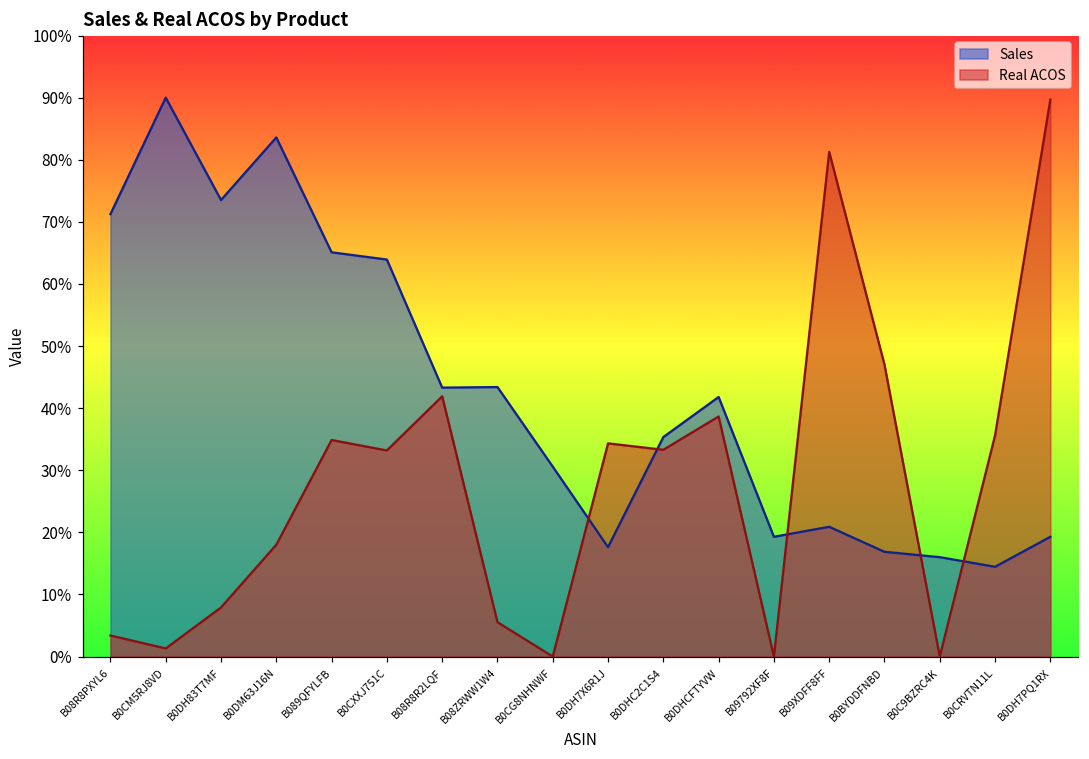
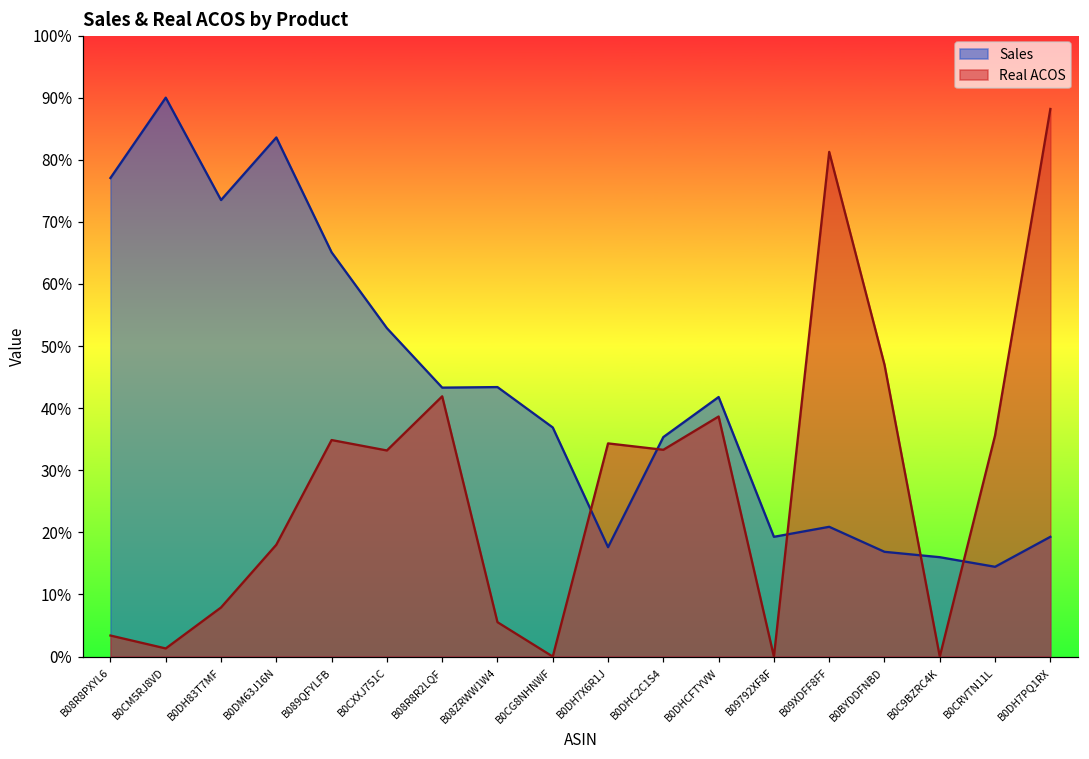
  {
    "Sales": {
-     "B08R8PXYL6": "71%",
+     "B08R8PXYL6": "77%",
      "B0CM5RJ8VD": "90%",
      "B0DH83T7MF": "74%",
      "B0DM63J16N": "84%",
      "B089QFYLFB": "65%",
-     "B0CXXJ751C": "64%",
+     "B0CXXJ751C": "53%",
      "B08R8R2LQF": "43%",
      "B08ZRWW1W4": "43%",
-     "B0CG8NHNWF": "31%",
+     "B0CG8NHNWF": "37%",
      "B0DH7X6R1J": "18%",
      "B0DHC2C1S4": "35%",
      "B0DHCFTYVW": "42%",
      "B09792XF8F": "19%",
      "B09XDFF8FF": "21%",
      "B0BYDDFNBD": "17%",
      "B0C9BZRC4K": "16%",
      "B0CRVTN11L": "14%",
      "B0DH7PQ1RX": "19%"
    },
    "Real ACOS": {
      "B08R8PXYL6": "3%",
      "B0CM5RJ8VD": "1%",
      "B0DH83T7MF": "8%",
      "B0DM63J16N": "18%",
      "B089QFYLFB": "35%",
      "B0CXXJ751C": "33%",
      "B08R8R2LQF": "42%",
      "B08ZRWW1W4": "6%",
      "B0CG8NHNWF": "0%",
      "B0DH7X6R1J": "34%",
      "B0DHC2C1S4": "33%",
      "B0DHCFTYVW": "39%",
      "B09792XF8F": "0%",
      "B09XDFF8FF": "81%",
      "B0BYDDFNBD": "47%",
      "B0C9BZRC4K": "0%",
      "B0CRVTN11L": "36%",
-     "B0DH7PQ1RX": "90%"
+     "B0DH7PQ1RX": "88%"
    }
  }
